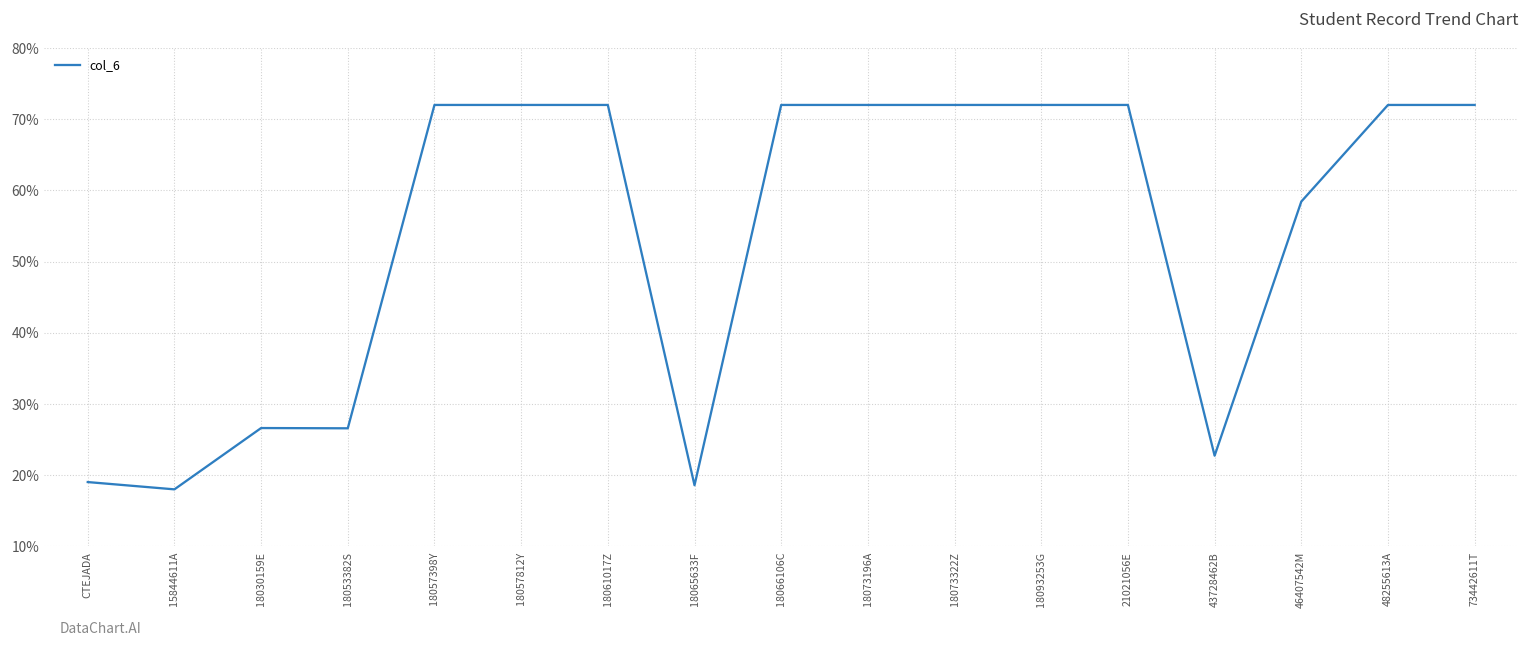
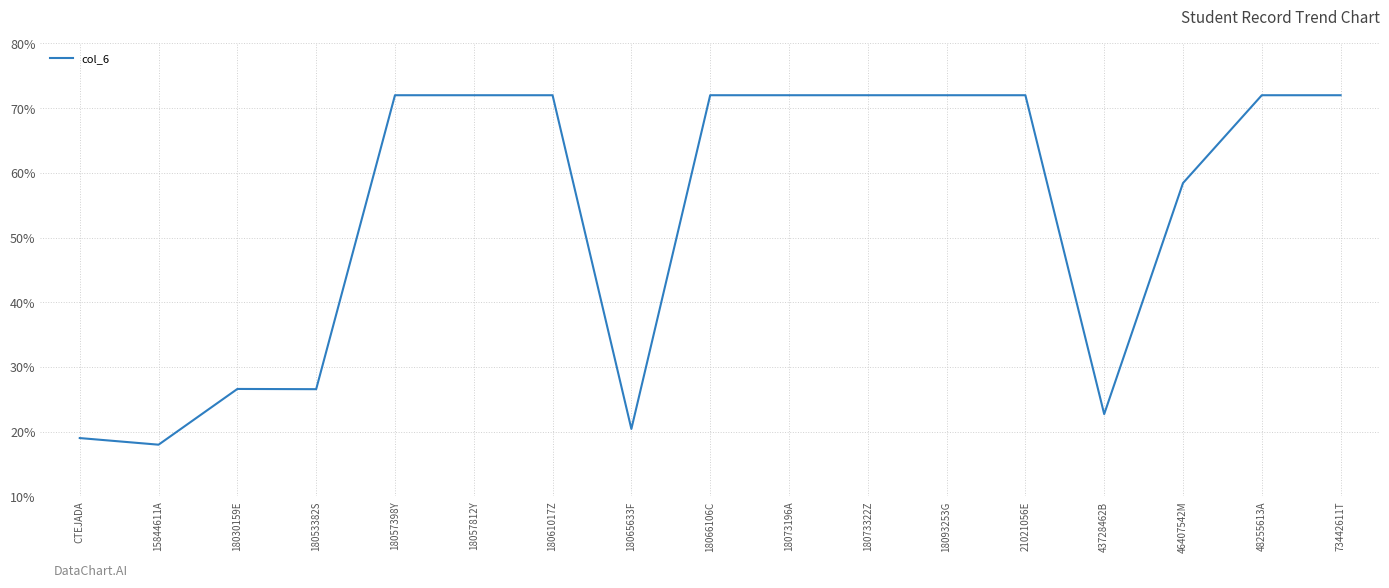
  {
    "CTEJADA": "19%",
    "15844611A": "18%",
    "18030159E": "27%",
    "18053382S": "27%",
    "18057398Y": "72%",
    "18057812Y": "72%",
    "18061017Z": "72%",
-   "18065633F": "19%",
+   "18065633F": "20%",
    "18066106C": "72%",
    "18073196A": "72%",
    "18073322Z": "72%",
    "18093253G": "72%",
    "21021056E": "72%",
    "43728462B": "23%",
    "46407542M": "58%",
    "48255613A": "72%",
    "73442611T": "72%"
  }
